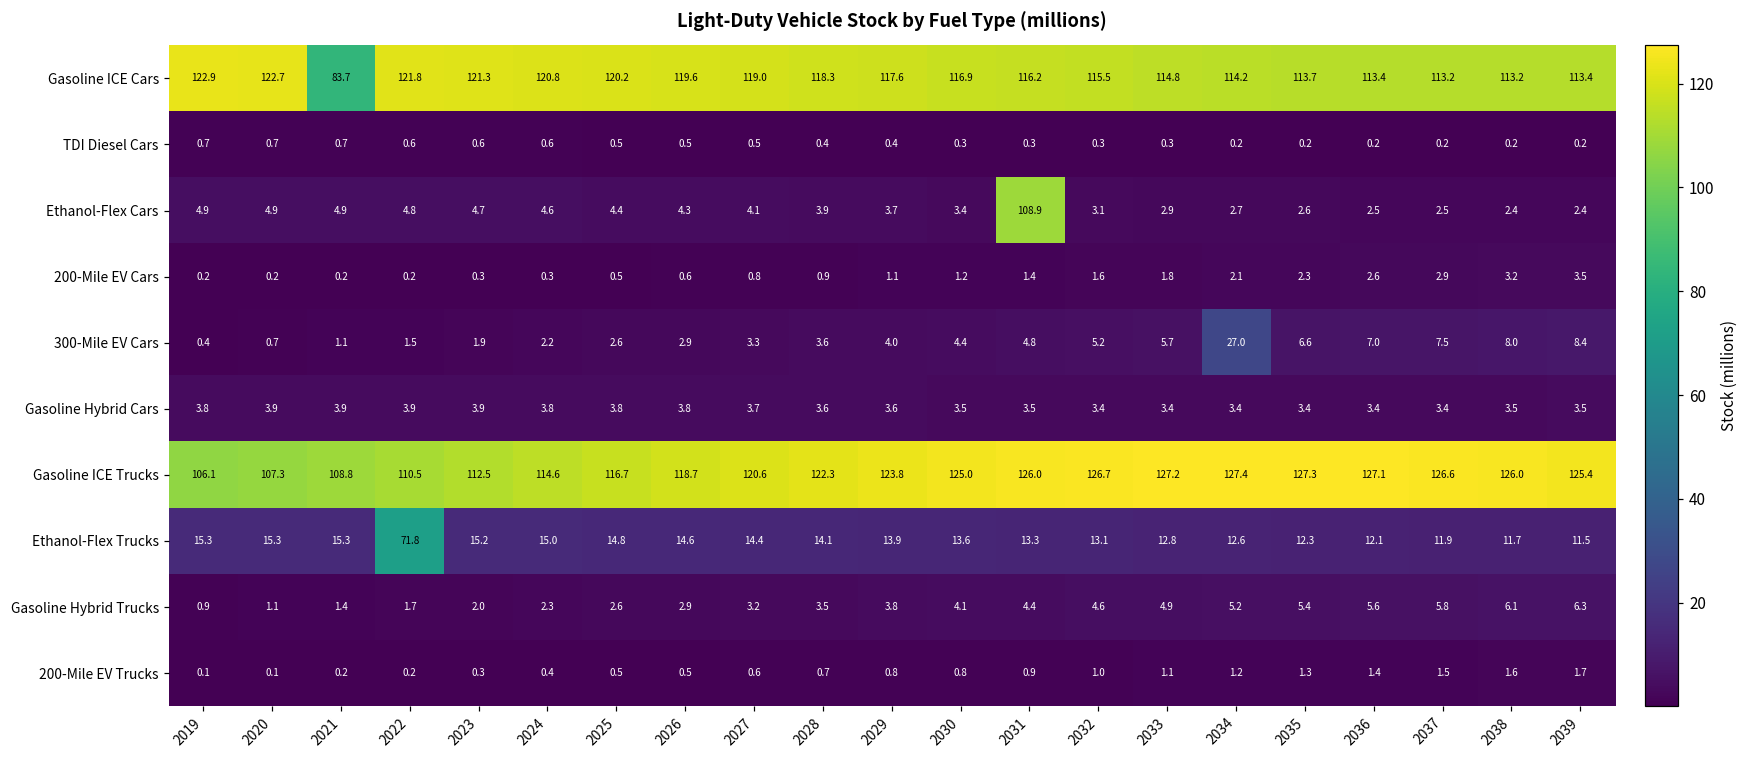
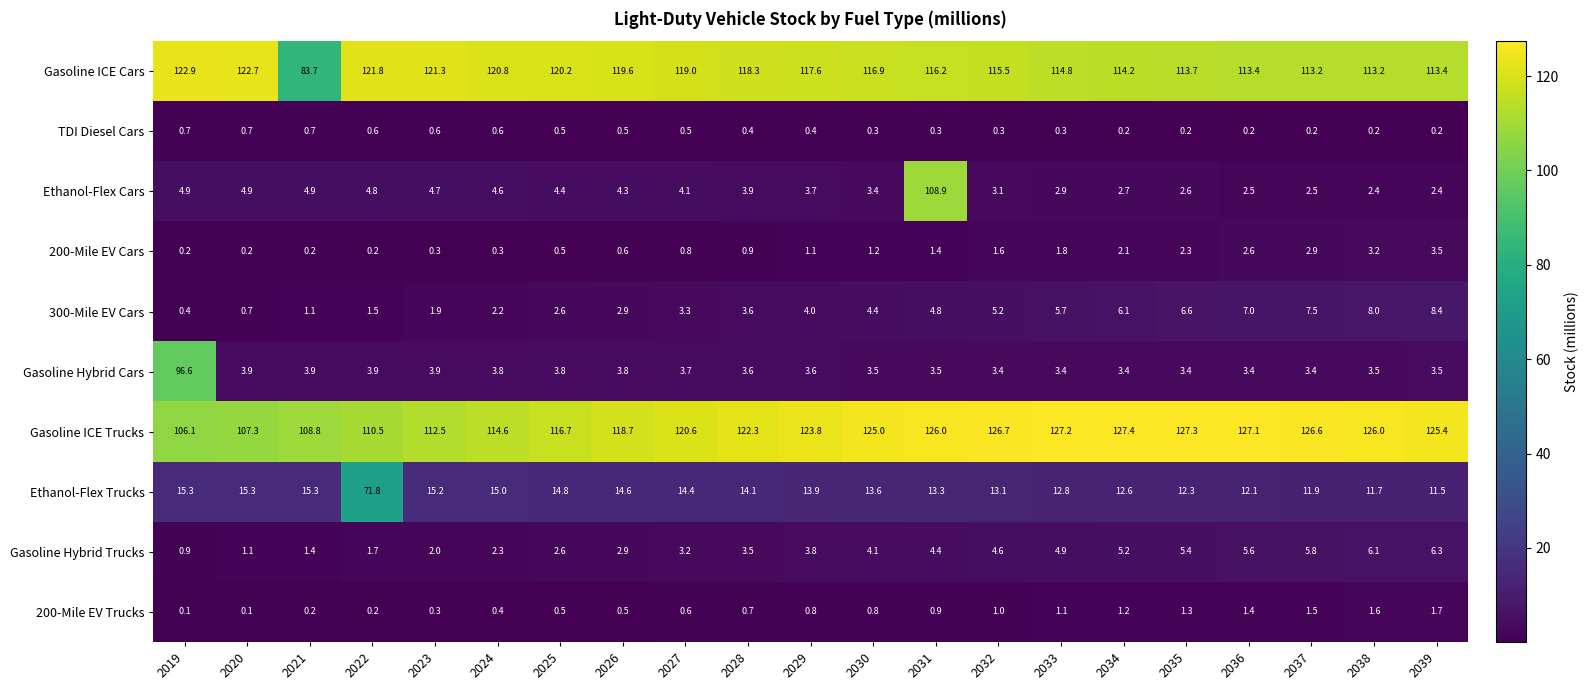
  {
    "300-Mile EV Cars": {
      "2019": 0.4,
      "2020": 0.7,
      "2021": 1.1,
      "2022": 1.5,
      "2023": 1.9,
      "2024": 2.2,
      "2025": 2.6,
      "2026": 2.9,
      "2027": 3.3,
      "2028": 3.6,
      "2029": 4.0,
      "2030": 4.4,
      "2031": 4.8,
      "2032": 5.2,
      "2033": 5.7,
-     "2034": 27.0,
+     "2034": 6.1,
      "2035": 6.6,
      "2036": 7.0,
      "2037": 7.5,
      "2038": 8.0,
      "2039": 8.4
    },
    "Gasoline Hybrid Cars": {
-     "2019": 3.8,
+     "2019": 96.6,
      "2020": 3.9,
      "2021": 3.9,
      "2022": 3.9,
      "2023": 3.9,
      "2024": 3.8,
      "2025": 3.8,
      "2026": 3.8,
      "2027": 3.7,
      "2028": 3.6,
      "2029": 3.6,
      "2030": 3.5,
      "2031": 3.5,
      "2032": 3.4,
      "2033": 3.4,
      "2034": 3.4,
      "2035": 3.4,
      "2036": 3.4,
      "2037": 3.4,
      "2038": 3.5,
      "2039": 3.5
    }
  }
